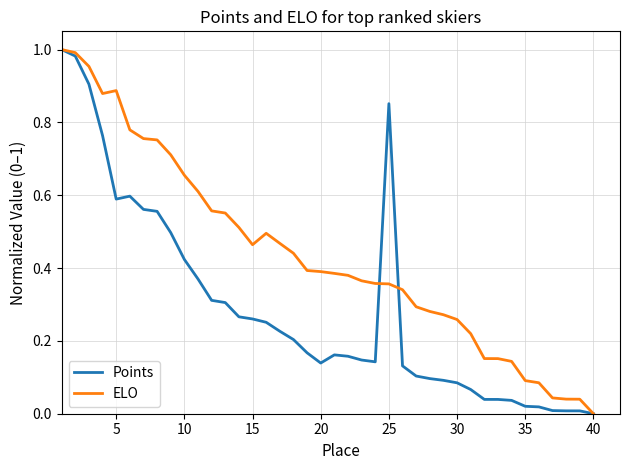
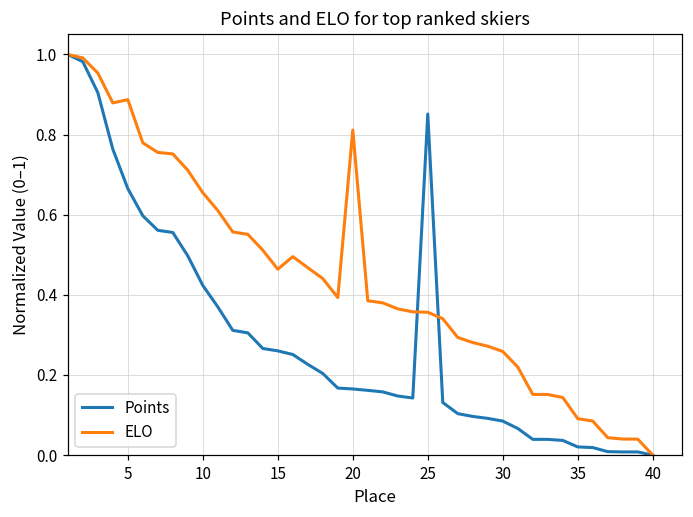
  {
    "Points": {
-     "5": 0.59,
+     "5": 0.67,
      "10": 0.42,
      "15": 0.26,
-     "20": 0.14,
+     "20": 0.17,
      "25": 0.85,
      "30": 0.08,
      "35": 0.02
    },
    "ELO": {
      "5": 0.89,
      "10": 0.65,
      "15": 0.46,
-     "20": 0.39,
+     "20": 0.81,
      "25": 0.36,
      "30": 0.26,
      "35": 0.09
    }
  }
